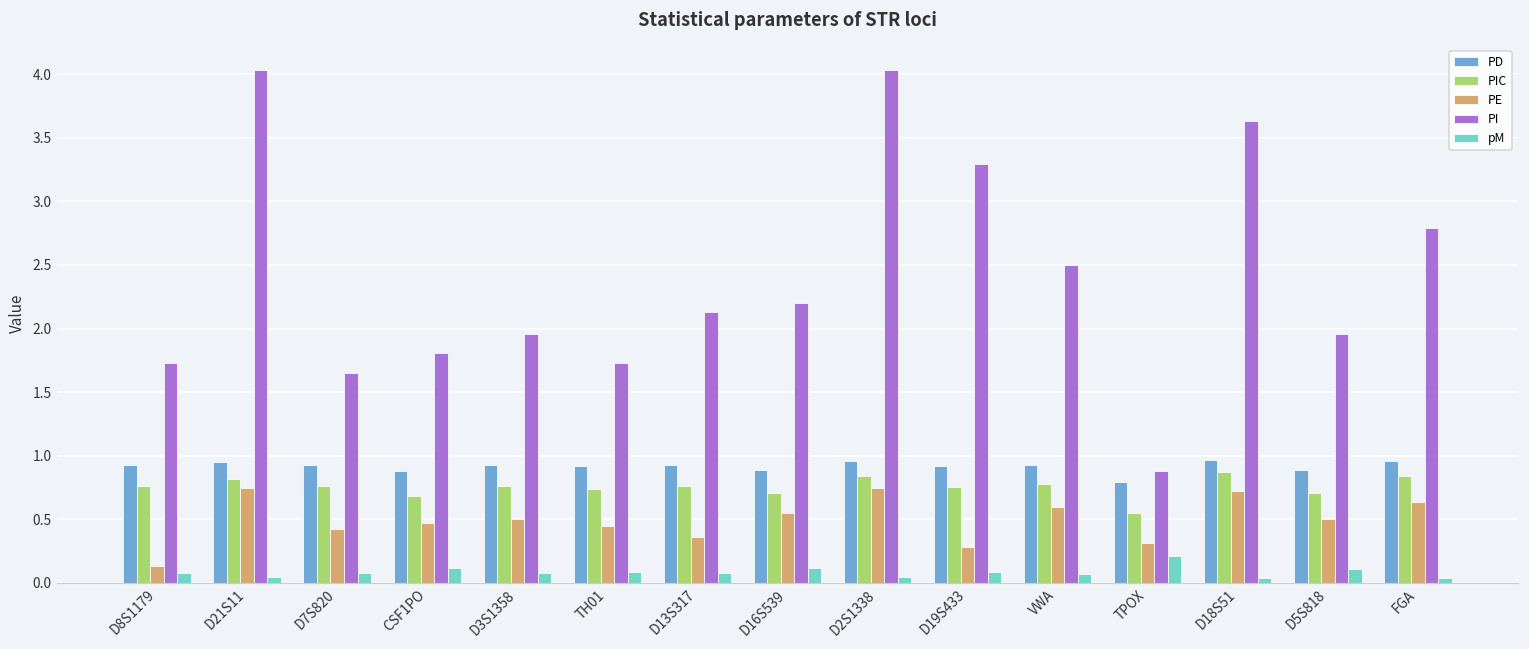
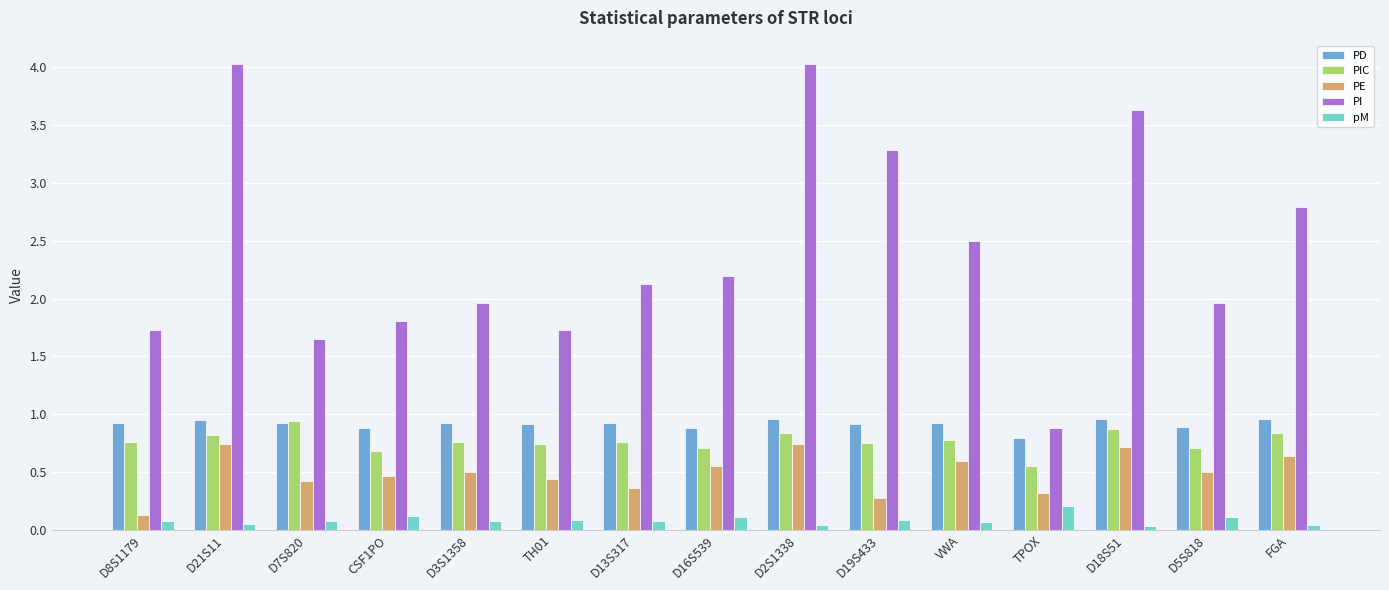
  {
    "PIC": {
      "D8S1179": 0.76,
      "D21S11": 0.82,
-     "D7S820": 0.76,
+     "D7S820": 0.94,
      "CSF1PO": 0.68,
      "D3S1358": 0.76,
      "TH01": 0.74,
      "D13S317": 0.76,
      "D16S539": 0.71,
      "D2S1338": 0.84,
      "D19S433": 0.75,
      "VWA": 0.78,
      "TPOX": 0.55,
      "D18S51": 0.87,
      "D5S818": 0.71,
      "FGA": 0.84
    },
    "PE": {
      "D8S1179": 0.13,
      "D21S11": 0.75,
      "D7S820": 0.42,
      "CSF1PO": 0.47,
      "D3S1358": 0.50,
      "TH01": 0.44,
      "D13S317": 0.36,
      "D16S539": 0.55,
      "D2S1338": 0.75,
      "D19S433": 0.28,
      "VWA": 0.60,
      "TPOX": 0.32,
      "D18S51": 0.72,
      "D5S818": 0.50,
      "FGA": 0.64
    },
    "PI": {
      "D8S1179": 1.73,
      "D21S11": 4.03,
      "D7S820": 1.65,
      "CSF1PO": 1.81,
      "D3S1358": 1.96,
      "TH01": 1.73,
      "D13S317": 2.13,
      "D16S539": 2.20,
      "D2S1338": 4.03,
      "D19S433": 3.29,
      "VWA": 2.50,
      "TPOX": 0.88,
      "D18S51": 3.63,
      "D5S818": 1.96,
      "FGA": 2.79
    }
  }
